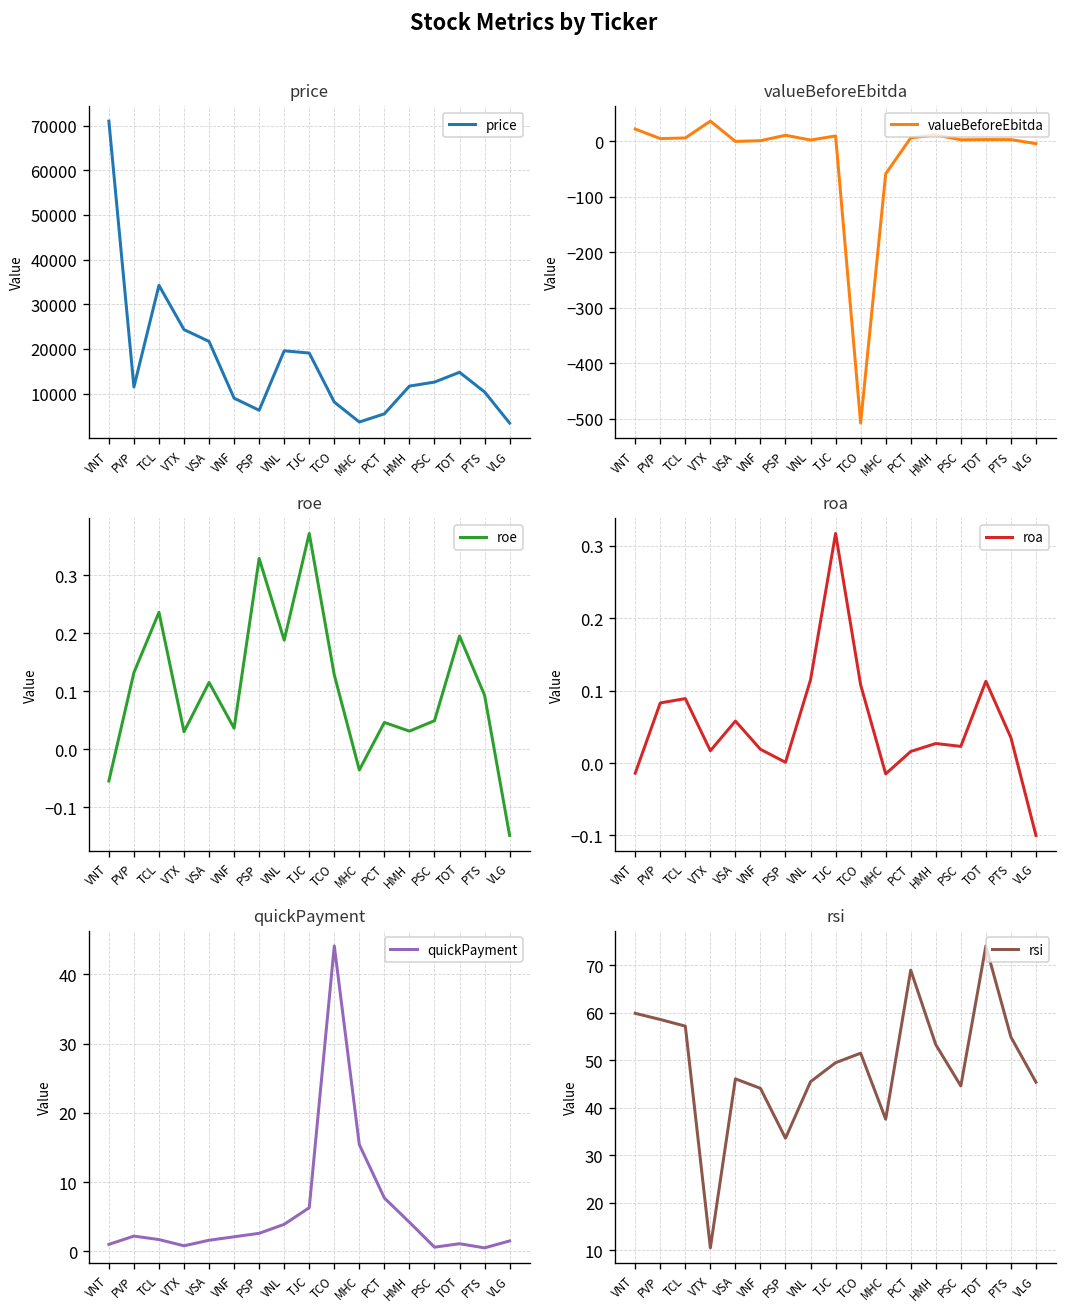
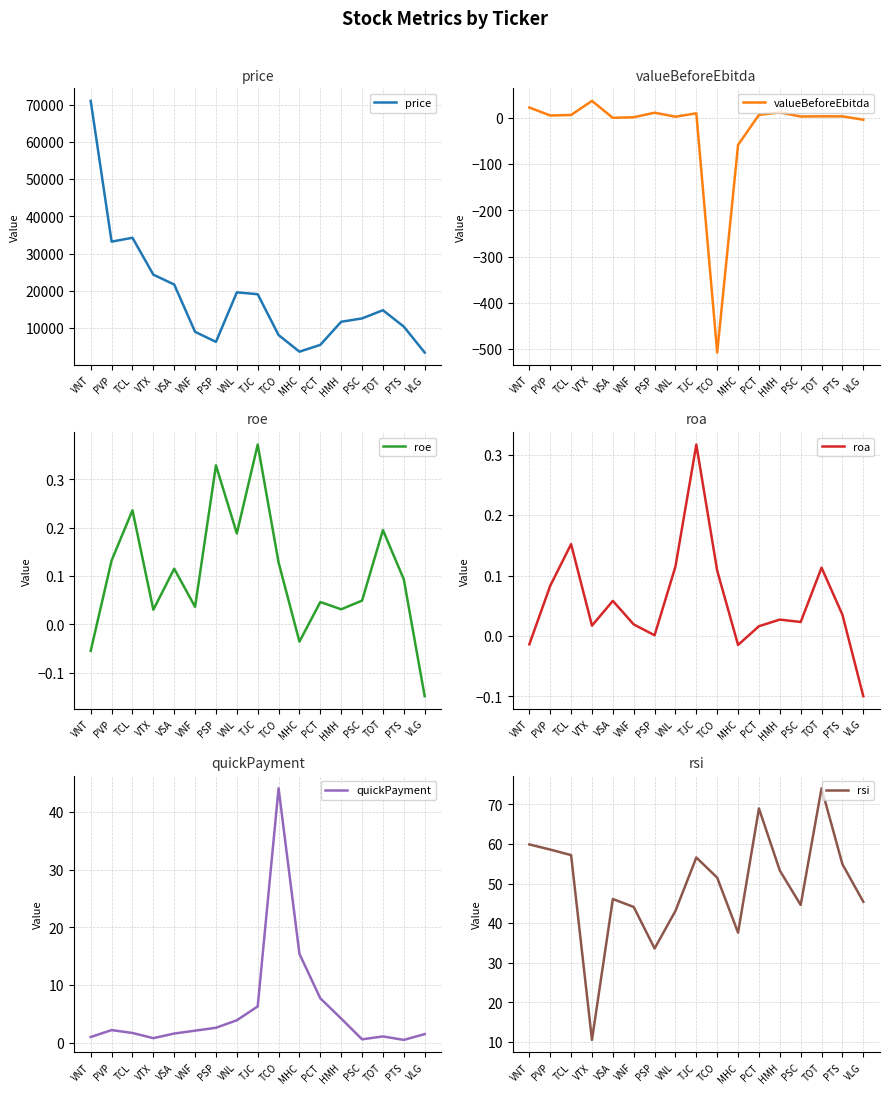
  {
    "price": {
      "VNT": 71000,
-     "PVP": 12000,
+     "PVP": 33000,
      "TCL": 34000,
      "VTX": 24000,
      "VSA": 22000,
      "VNF": 9000,
      "PSP": 6000,
      "VNL": 20000,
      "TJC": 19000,
      "TCO": 8000,
      "MHC": 4000,
      "PCT": 6000,
      "HMH": 12000,
      "PSC": 13000,
      "TOT": 15000,
      "PTS": 10000,
      "VLG": 3000
    },
    "valueBeforeEbitda": {
      "VNT": 20,
      "PVP": 10,
      "TCL": 10,
      "VTX": 40,
      "VSA": 0,
      "VNF": 0,
      "PSP": 10,
      "VNL": 0,
      "TJC": 10,
      "TCO": -510,
      "MHC": -60,
      "PCT": 10,
      "PSC": 0,
      "TOT": 0,
      "PTS": 0,
      "VLG": 0
    },
    "roe": {
      "VNT": -0.06,
      "PVP": 0.13,
      "TCL": 0.24,
      "VTX": 0.03,
      "VSA": 0.12,
      "VNF": 0.04,
      "PSP": 0.33,
      "VNL": 0.19,
      "TJC": 0.37,
      "TCO": 0.13,
      "MHC": -0.04,
      "PCT": 0.05,
      "HMH": 0.03,
      "PSC": 0.05,
      "TOT": 0.20,
      "PTS": 0.09,
      "VLG": -0.15
    },
    "roa": {
      "VNT": -0.01,
      "PVP": 0.08,
-     "TCL": 0.09,
+     "TCL": 0.15,
      "VTX": 0.02,
      "VSA": 0.06,
      "VNF": 0.02,
      "PSP": 0.00,
      "VNL": 0.12,
      "TJC": 0.32,
      "TCO": 0.11,
      "MHC": -0.02,
      "PCT": 0.02,
      "HMH": 0.03,
      "PSC": 0.02,
      "TOT": 0.11,
      "PTS": 0.04,
      "VLG": -0.10
    },
    "quickPayment": {
      "VNT": 1,
      "PVP": 2,
      "TCL": 2,
      "VTX": 1,
      "VSA": 2,
      "VNF": 2,
      "PSP": 3,
      "VNL": 4,
      "TJC": 6,
      "TCO": 44,
      "MHC": 15,
      "PCT": 8,
      "HMH": 4,
      "PSC": 1,
      "TOT": 1,
      "PTS": 1,
      "VLG": 2
    },
    "rsi": {
      "VNT": 60,
      "PVP": 59,
      "TCL": 57,
      "VTX": 11,
      "VSA": 46,
      "VNF": 44,
      "PSP": 34,
-     "VNL": 46,
-     "TJC": 50,
+     "VNL": 43,
+     "TJC": 57,
      "TCO": 52,
      "MHC": 38,
      "PCT": 69,
      "HMH": 53,
      "PSC": 45,
      "TOT": 74,
      "PTS": 55,
      "VLG": 45
    }
  }
